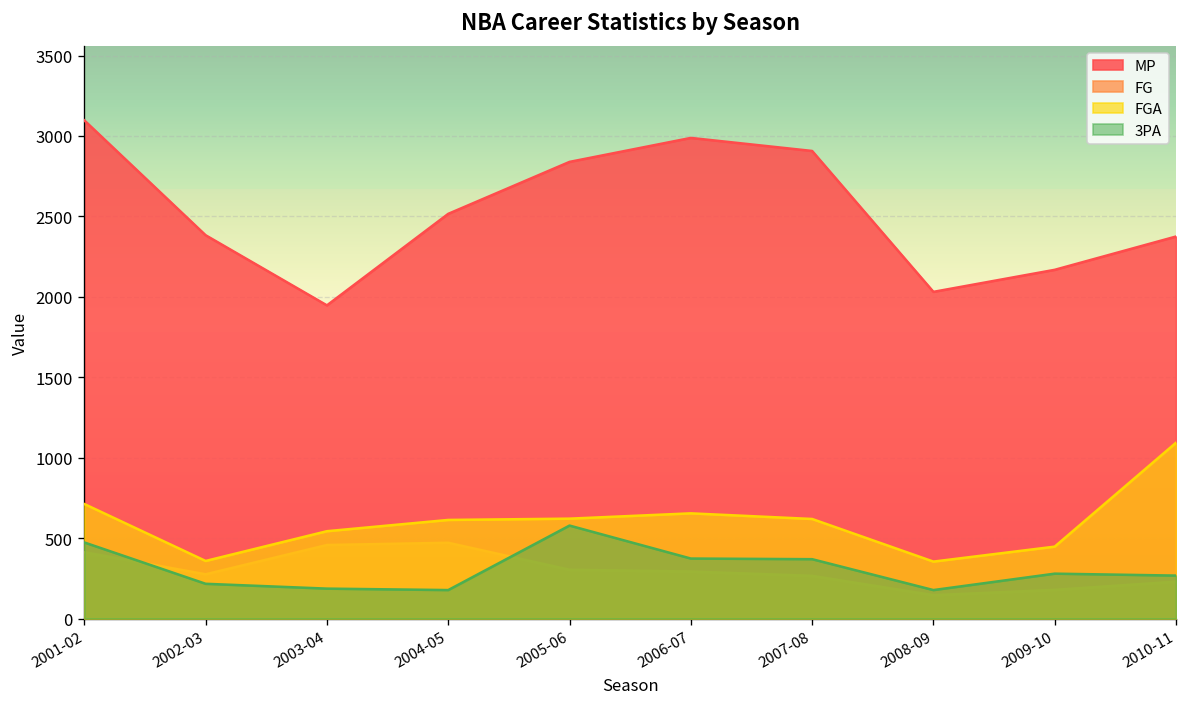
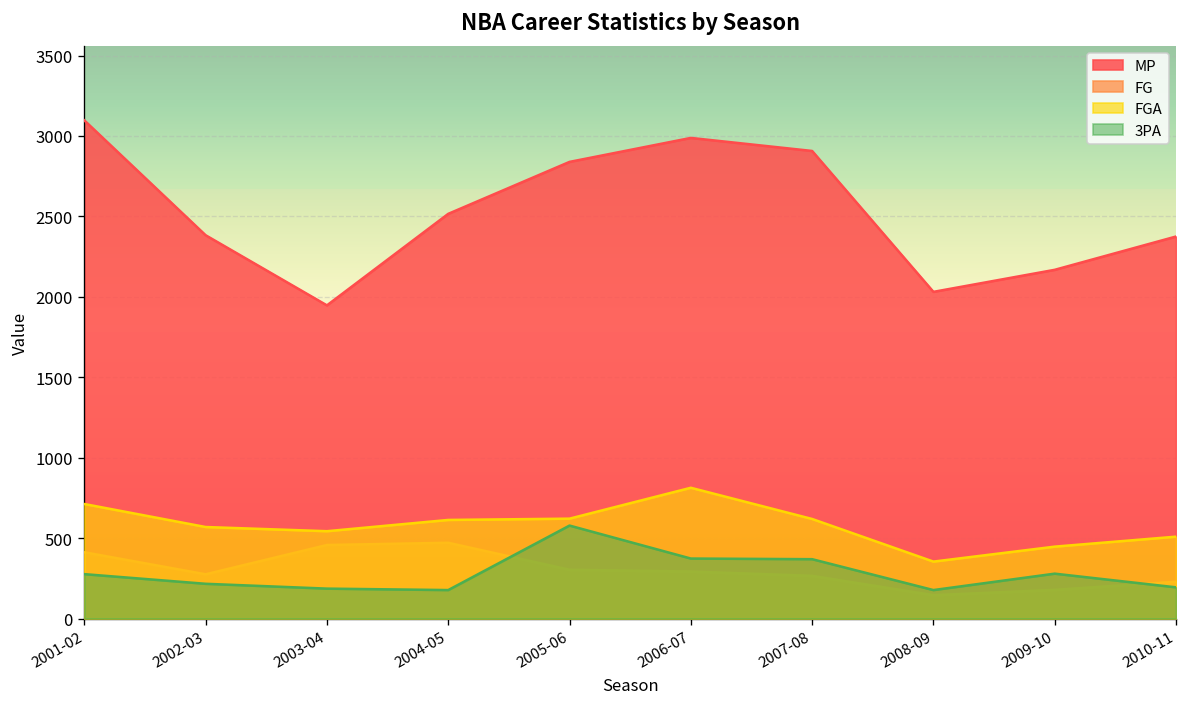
  {
    "MP": {
      "2001-02": 3100,
      "2002-03": 2380,
      "2003-04": 1950,
      "2004-05": 2520,
      "2005-06": 2840,
      "2006-07": 2990,
      "2007-08": 2910,
      "2008-09": 2030,
      "2009-10": 2170,
      "2010-11": 2380
    },
    "FG": {
      "2001-02": 410,
      "2002-03": 280,
      "2003-04": 460,
      "2004-05": 470,
      "2005-06": 300,
      "2006-07": 290,
      "2007-08": 270,
      "2008-09": 150,
      "2009-10": 180,
      "2010-11": 230
    },
    "FGA": {
      "2001-02": 710,
-     "2002-03": 360,
+     "2002-03": 570,
      "2003-04": 540,
      "2004-05": 610,
      "2005-06": 620,
-     "2006-07": 650,
+     "2006-07": 810,
      "2007-08": 620,
      "2008-09": 350,
      "2009-10": 450,
-     "2010-11": 1090
+     "2010-11": 510
    },
    "3PA": {
-     "2001-02": 470,
+     "2001-02": 280,
      "2002-03": 220,
      "2003-04": 190,
      "2004-05": 180,
      "2005-06": 580,
      "2006-07": 370,
      "2007-08": 370,
      "2008-09": 180,
      "2009-10": 280,
-     "2010-11": 270
+     "2010-11": 190
    }
  }
